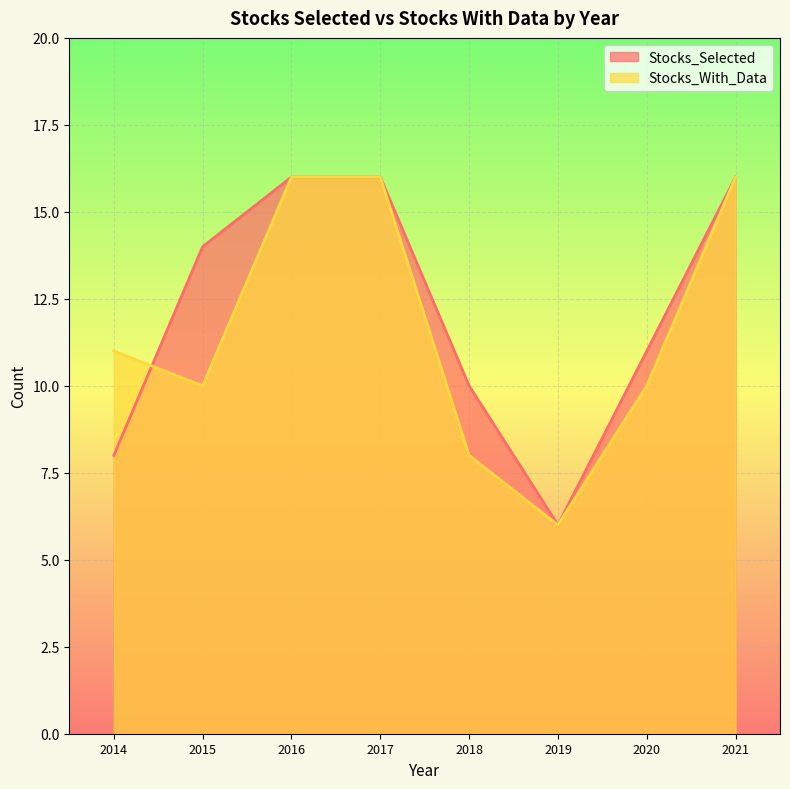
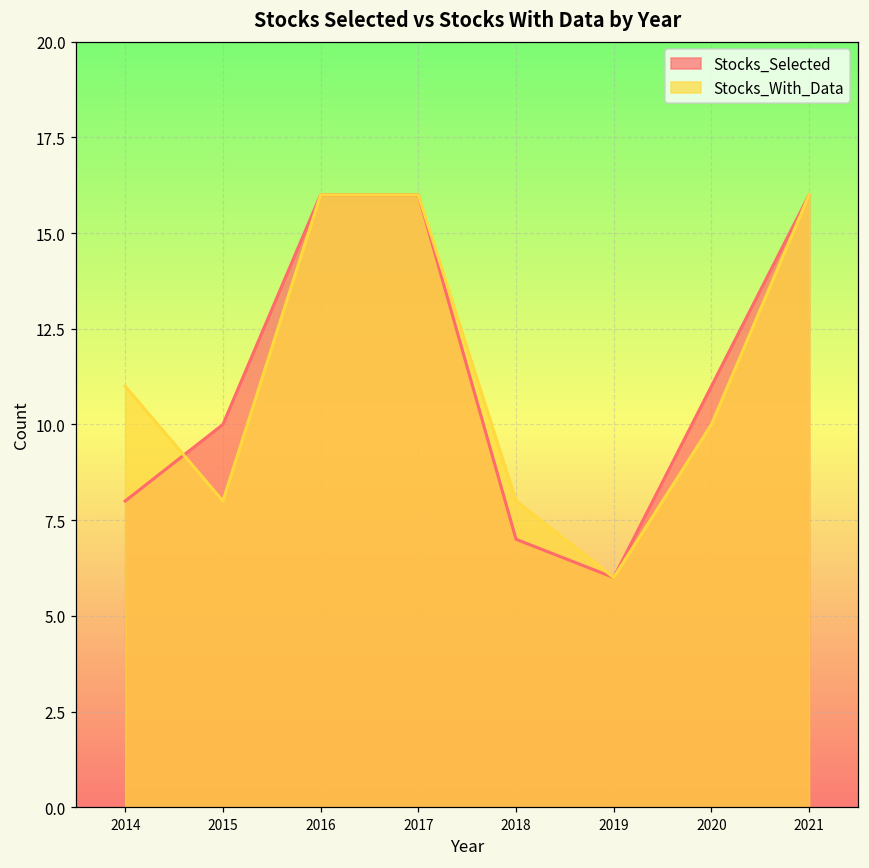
  {
    "Stocks_Selected": {
      "2014": 8,
-     "2015": 14,
-     "2018": 10,
+     "2015": 10,
+     "2018": 7,
      "2020": 11
    },
    "Stocks_With_Data": {
      "2014": 11,
-     "2015": 10,
+     "2015": 8,
      "2018": 8,
      "2020": 10
    }
  }
